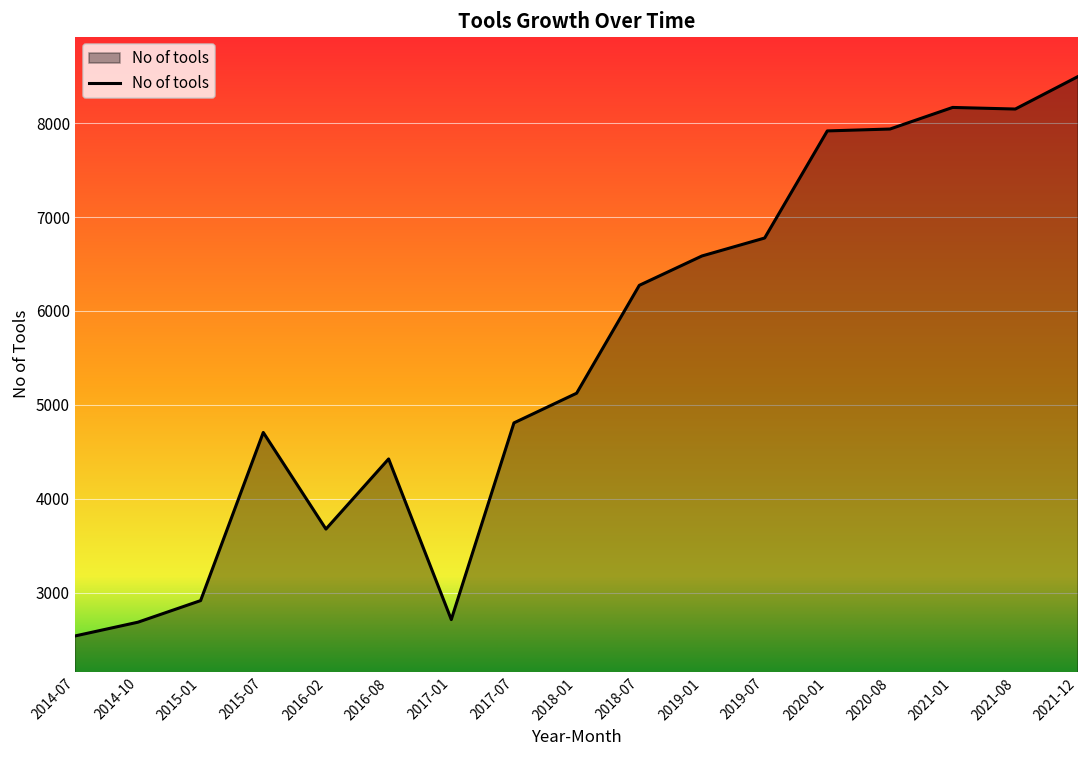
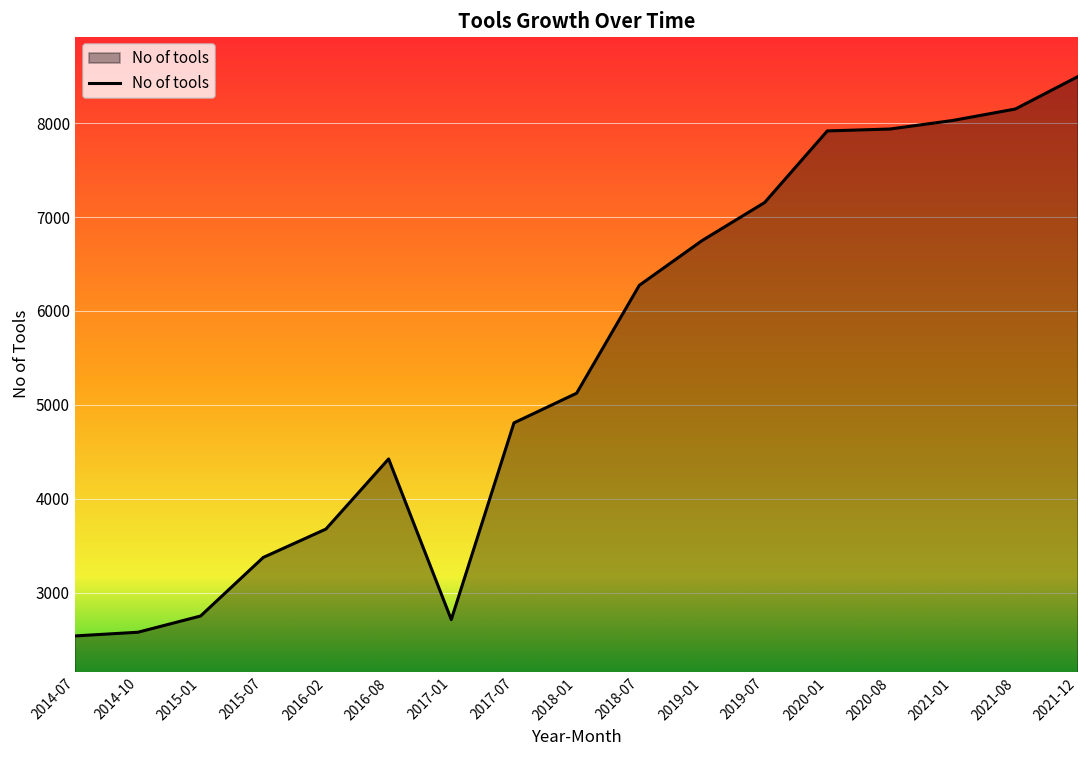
  {
    "2014-07": 2500,
-   "2014-10": 2700,
-   "2015-01": 2900,
-   "2015-07": 4700,
+   "2014-10": 2600,
+   "2015-01": 2800,
+   "2015-07": 3400,
    "2016-02": 3700,
    "2016-08": 4400,
    "2017-01": 2700,
    "2017-07": 4800,
    "2018-01": 5100,
    "2018-07": 6300,
-   "2019-01": 6600,
-   "2019-07": 6800,
+   "2019-01": 6700,
+   "2019-07": 7200,
    "2020-01": 7900,
    "2020-08": 7900,
-   "2021-01": 8200,
+   "2021-01": 8000,
    "2021-08": 8200,
    "2021-12": 8500
  }
